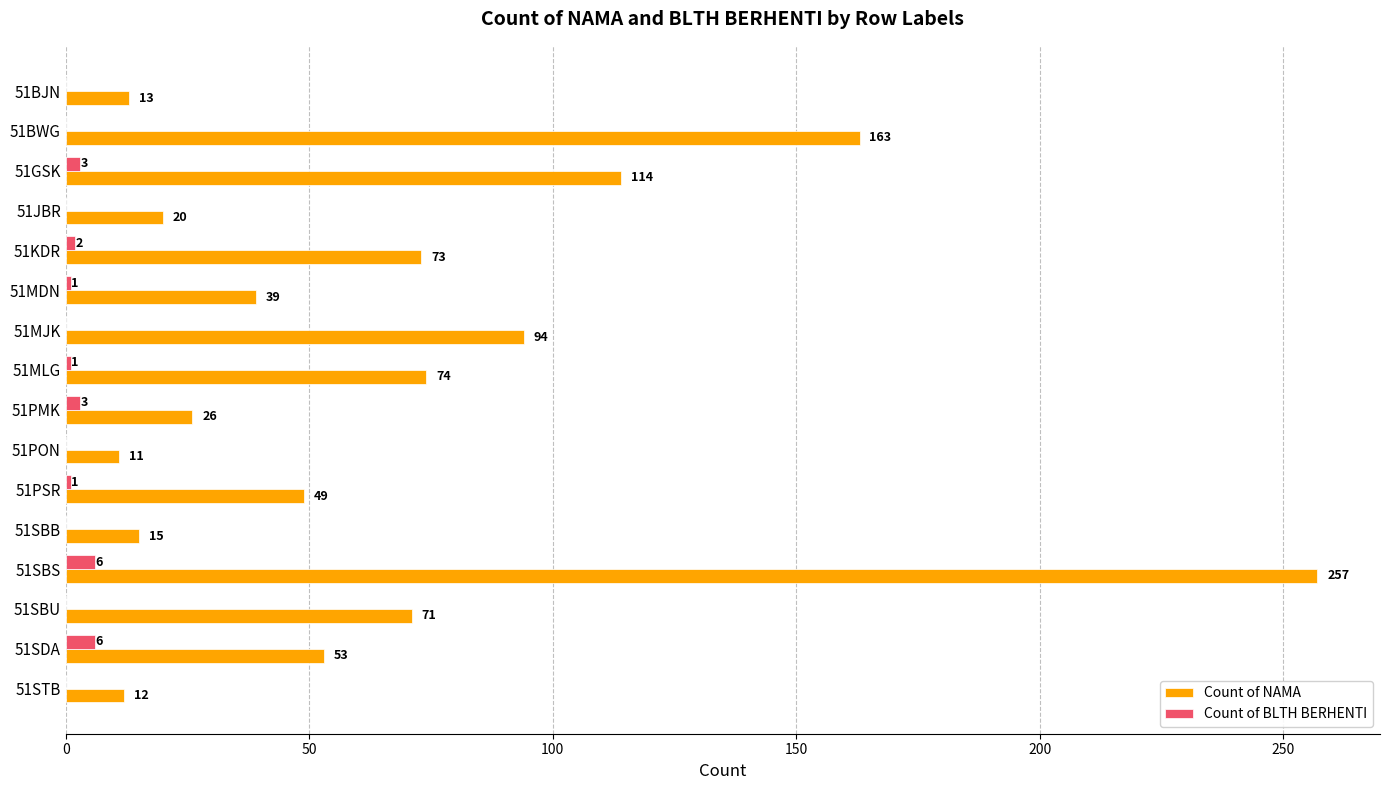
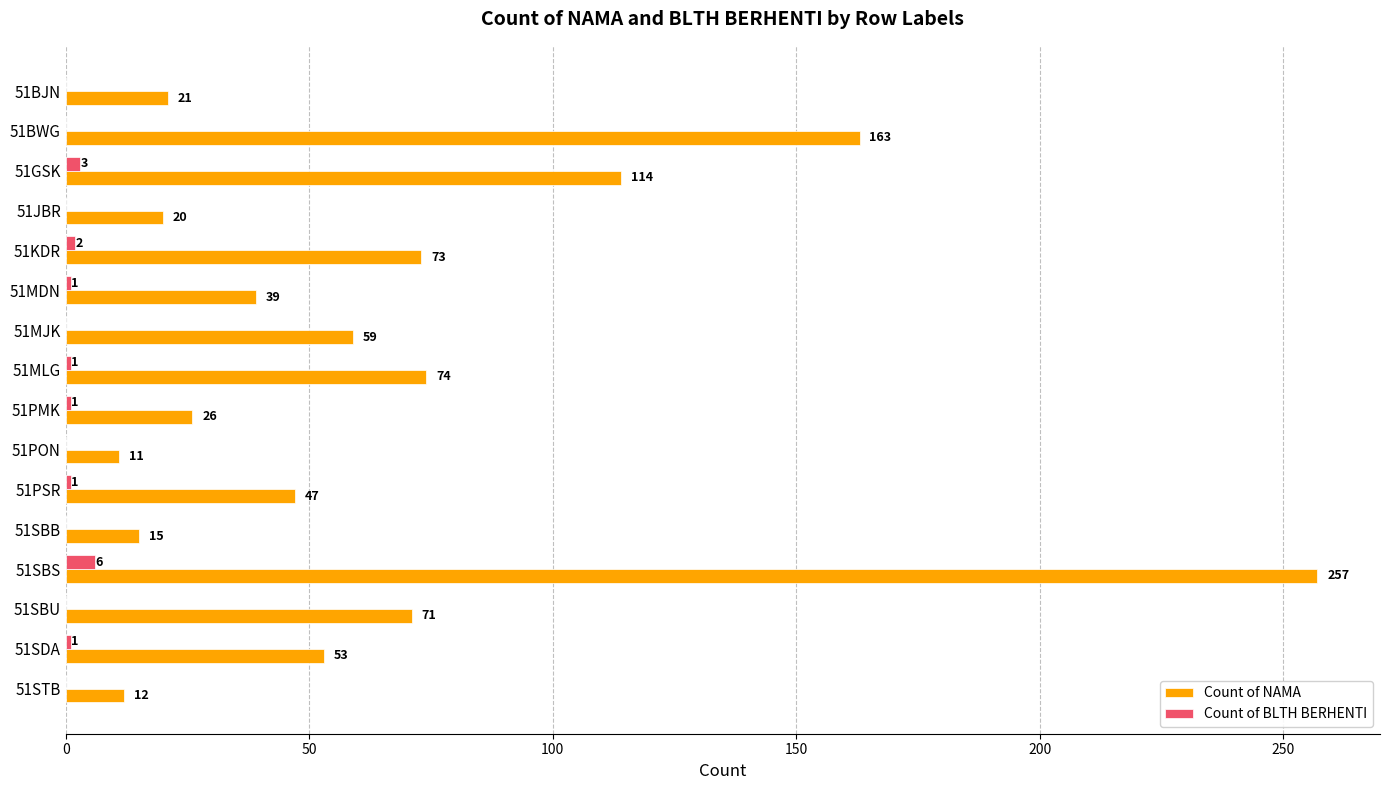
  {
    "Count of NAMA": {
-     "51BJN": 13,
+     "51BJN": 21,
      "51BWG": 163,
      "51GSK": 114,
      "51JBR": 20,
      "51KDR": 73,
      "51MDN": 39,
-     "51MJK": 94,
+     "51MJK": 59,
      "51MLG": 74,
      "51PMK": 26,
      "51PON": 11,
-     "51PSR": 49,
+     "51PSR": 47,
      "51SBB": 15,
      "51SBS": 257,
      "51SBU": 71,
      "51SDA": 53,
      "51STB": 12
    },
    "Count of BLTH BERHENTI": {
      "51GSK": 3,
      "51KDR": 2,
      "51MDN": 1,
      "51MLG": 1,
-     "51PMK": 3,
+     "51PMK": 1,
      "51PSR": 1,
      "51SBS": 6,
-     "51SDA": 6
+     "51SDA": 1
    }
  }
